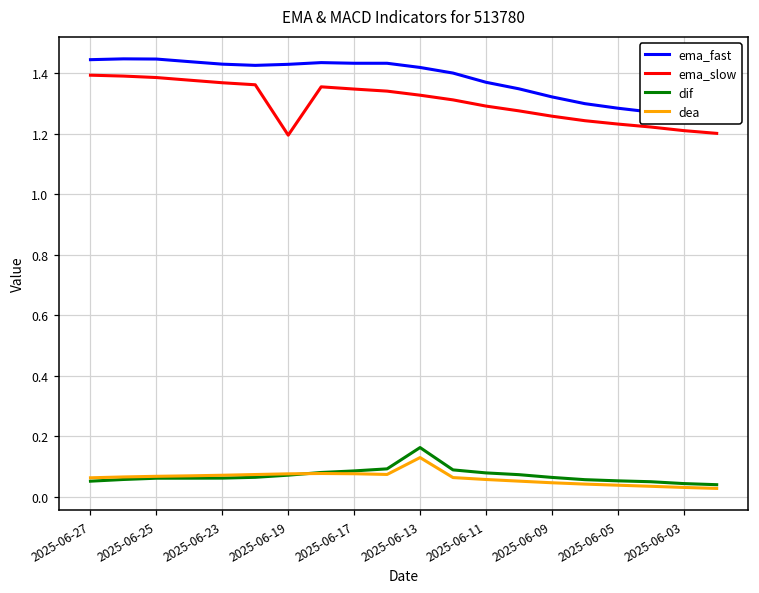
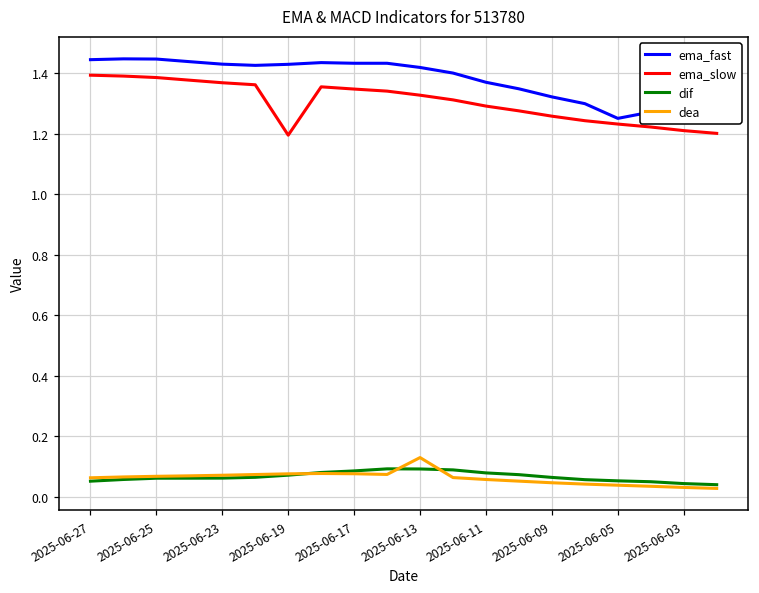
  {
    "ema_fast": {
      "2025-06-27": 1.44,
      "2025-06-25": 1.45,
      "2025-06-23": 1.43,
      "2025-06-19": 1.43,
      "2025-06-17": 1.43,
      "2025-06-13": 1.42,
      "2025-06-11": 1.37,
      "2025-06-09": 1.32,
-     "2025-06-05": 1.28,
+     "2025-06-05": 1.25,
      "2025-06-03": 1.25
    },
    "ema_slow": {
      "2025-06-27": 1.39,
      "2025-06-25": 1.39,
      "2025-06-23": 1.37,
      "2025-06-19": 1.20,
      "2025-06-17": 1.35,
      "2025-06-13": 1.33,
      "2025-06-11": 1.29,
      "2025-06-09": 1.26,
      "2025-06-05": 1.23,
      "2025-06-03": 1.21
    },
    "dif": {
      "2025-06-27": 0.05,
      "2025-06-23": 0.06,
      "2025-06-17": 0.09,
-     "2025-06-13": 0.16,
+     "2025-06-13": 0.09,
      "2025-06-11": 0.08,
      "2025-06-09": 0.06,
      "2025-06-05": 0.05,
      "2025-06-03": 0.04
    },
    "dea": {
      "2025-06-27": 0.06,
      "2025-06-23": 0.07,
      "2025-06-17": 0.08,
      "2025-06-13": 0.13,
      "2025-06-11": 0.06,
      "2025-06-09": 0.05,
      "2025-06-05": 0.04,
      "2025-06-03": 0.03
    }
  }
